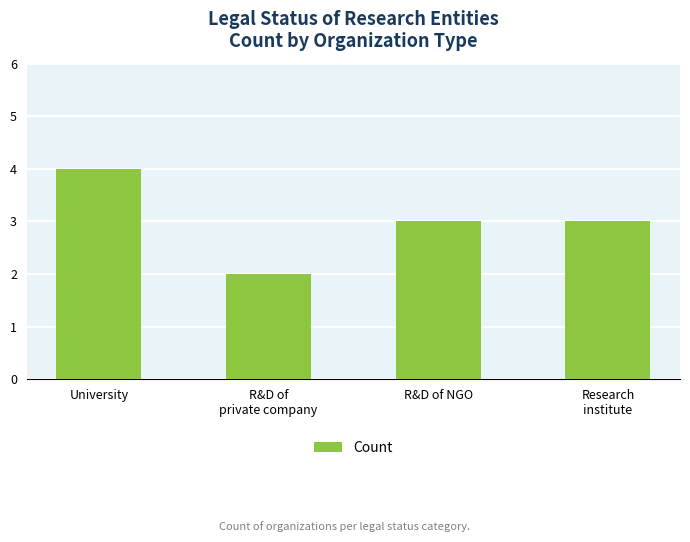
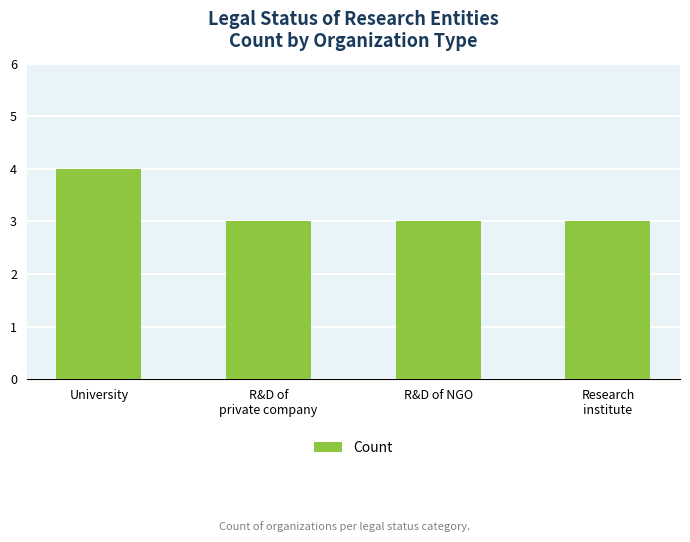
  {
    "University": 4,
-   "R&D of private company": 2,
+   "R&D of private company": 3,
    "R&D of NGO": 3,
    "Research institute": 3
  }
